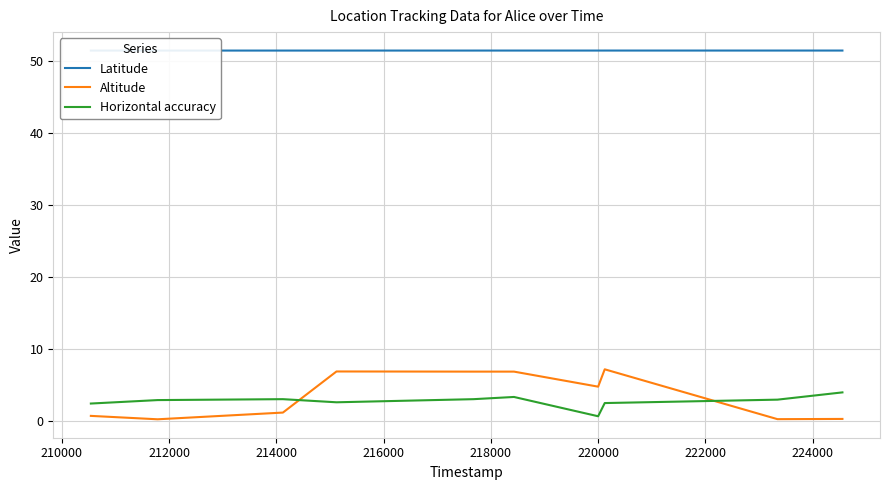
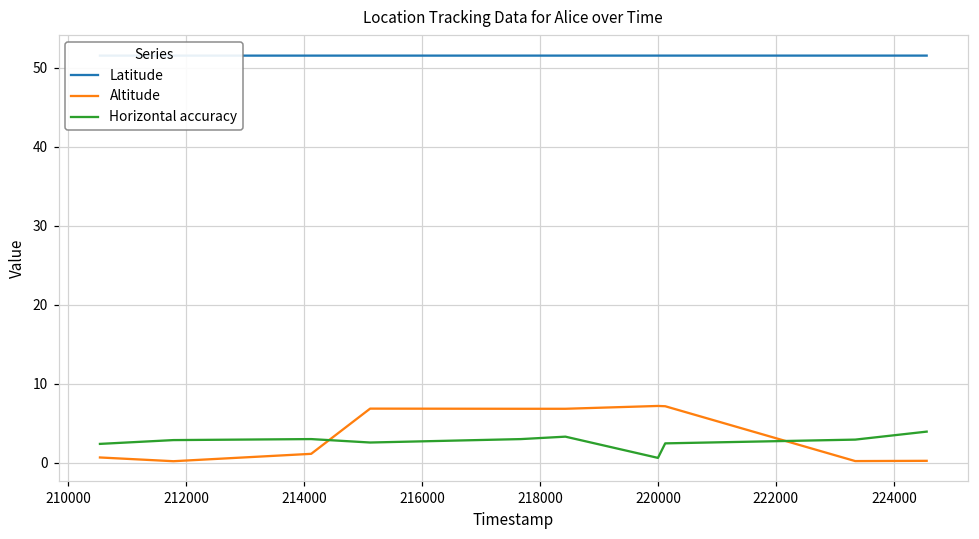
  {
    "Latitude": {
      "220000": 52
    },
    "Altitude": {
-     "220000": 5
+     "220000": 7
    },
    "Horizontal accuracy": {
      "220000": 1
    }
  }
